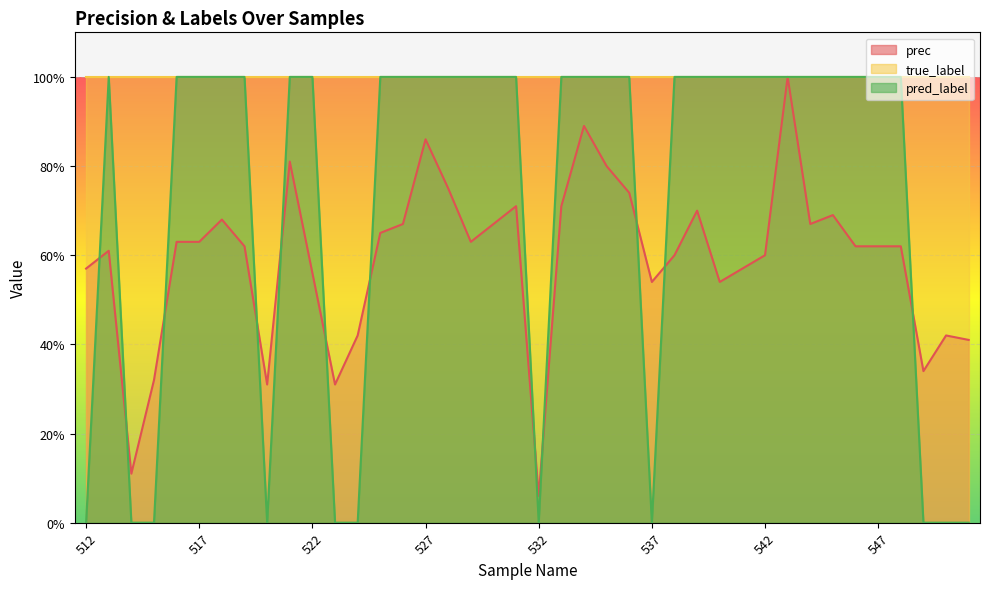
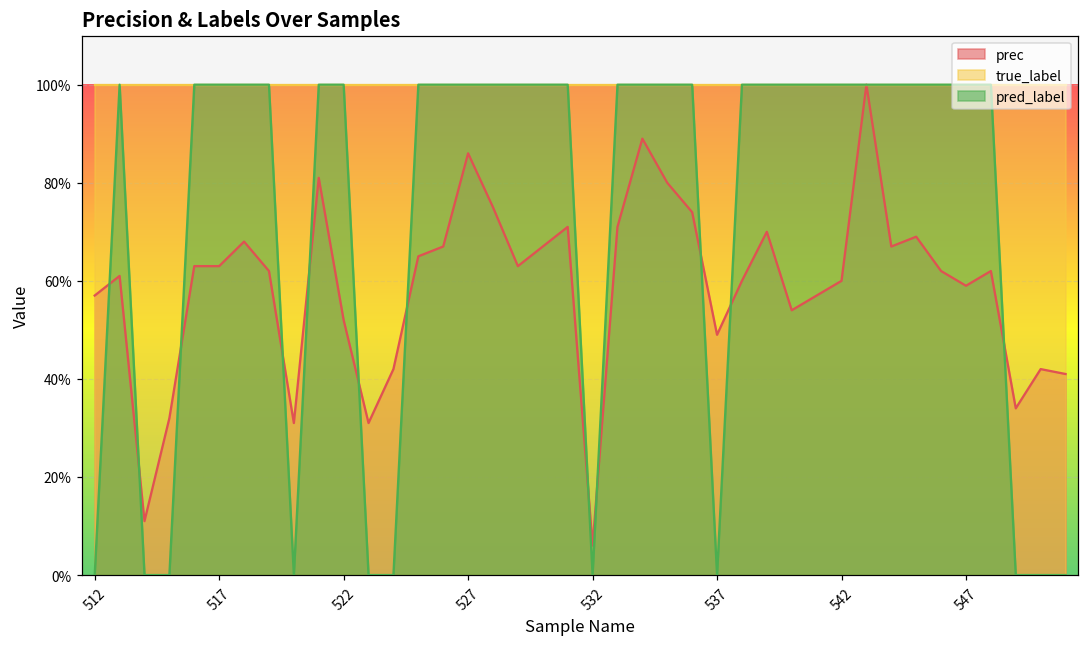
  {
    "prec": {
      "512": "57%",
      "517": "63%",
-     "522": "56%",
+     "522": "52%",
      "527": "86%",
      "532": "6%",
-     "537": "54%",
+     "537": "49%",
      "542": "60%",
-     "547": "62%"
+     "547": "59%"
    },
    "true_label": {
      "512": "100%",
      "532": "100%",
      "537": "100%"
    },
    "pred_label": {
      "512": "0%",
      "532": "0%",
      "537": "0%"
    }
  }
